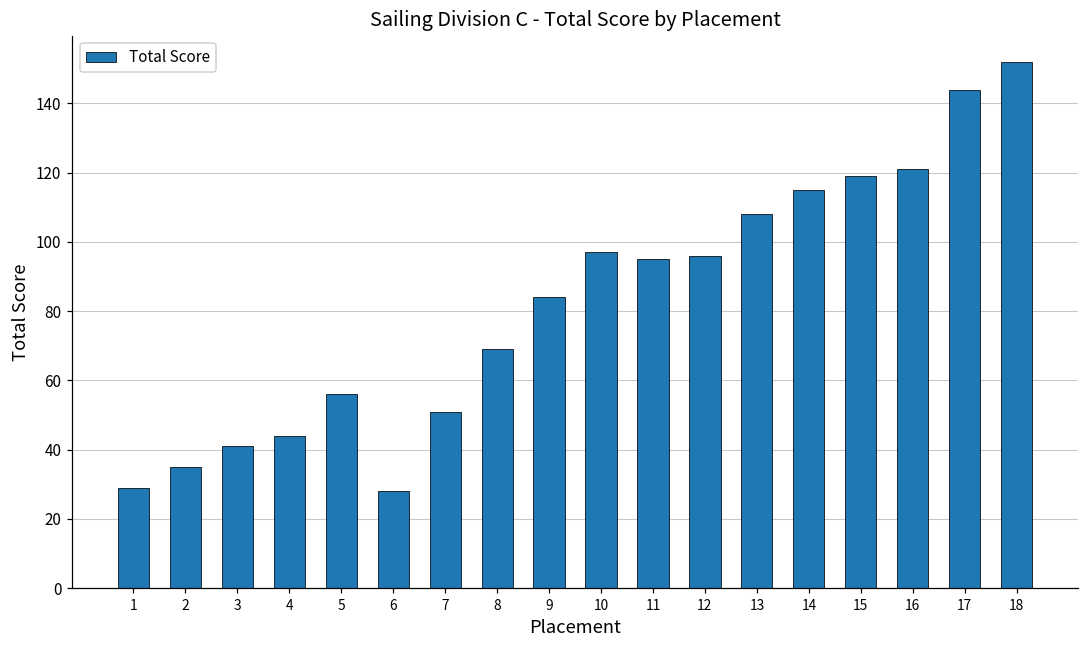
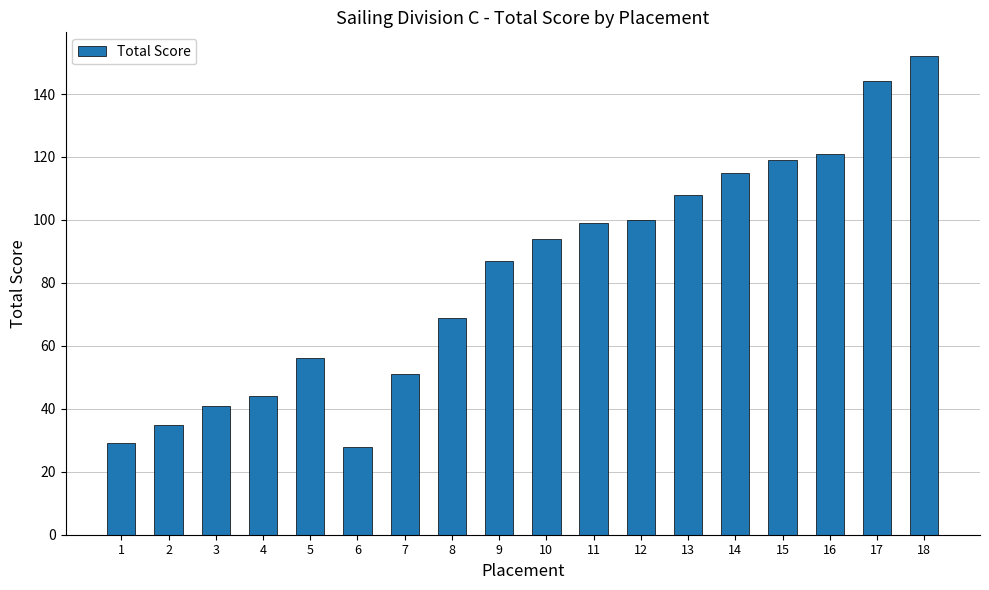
  {
    "1": 29,
    "2": 35,
    "3": 41,
    "4": 44,
    "5": 56,
    "6": 28,
    "7": 51,
    "8": 69,
-   "9": 84,
-   "10": 97,
-   "11": 95,
-   "12": 96,
+   "9": 87,
+   "10": 94,
+   "11": 99,
+   "12": 100,
    "13": 108,
    "14": 115,
    "15": 119,
    "16": 121,
    "17": 144,
    "18": 152
  }
